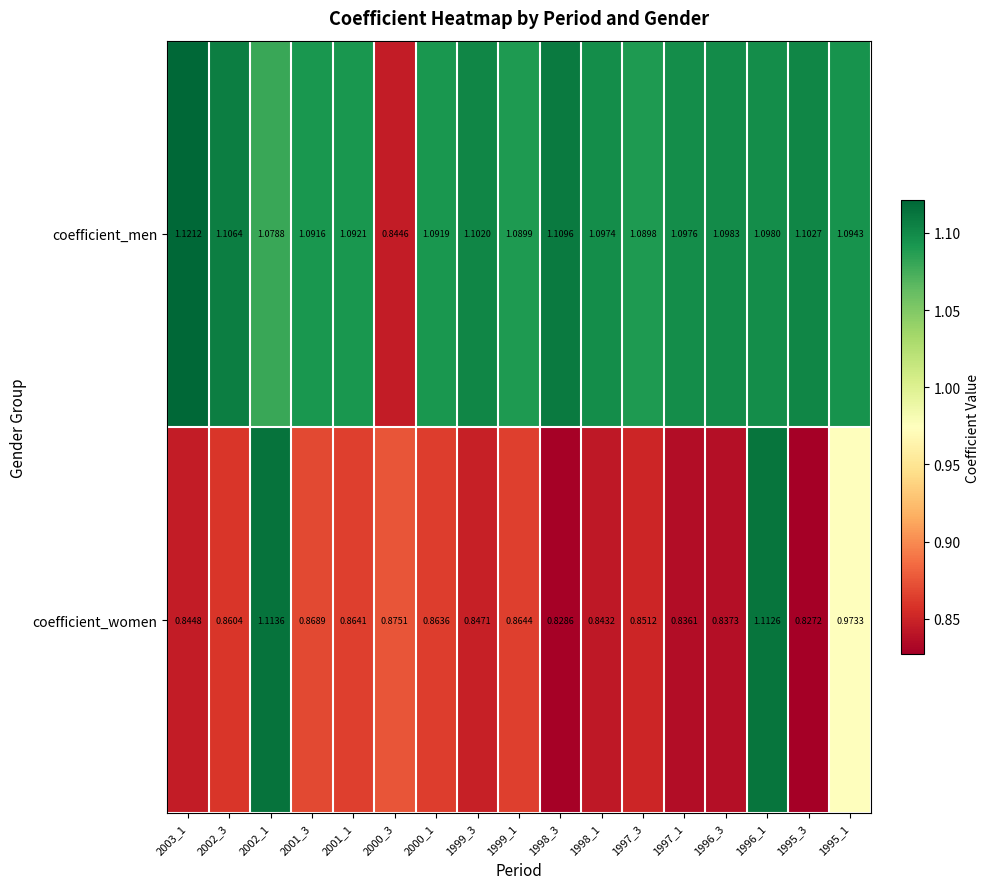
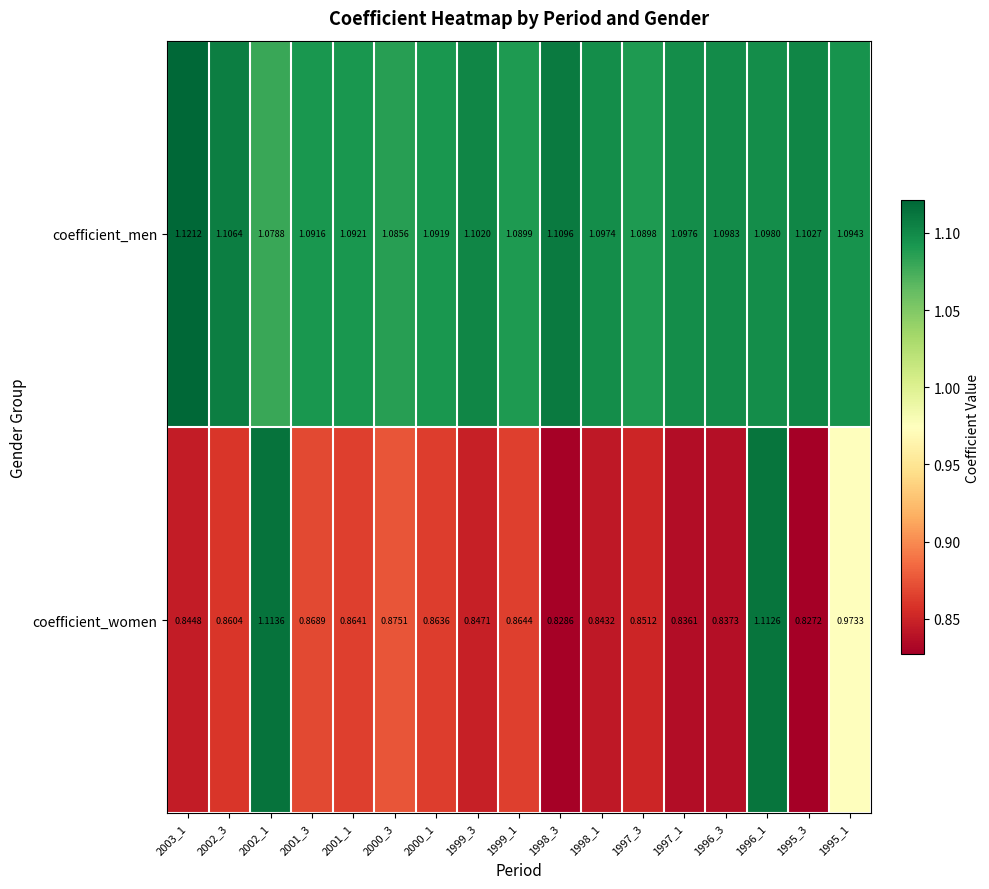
  {
    "coefficient_men": {
      "2003_1": 1.1212,
      "2002_3": 1.1064,
      "2002_1": 1.0788,
      "2001_3": 1.0916,
      "2001_1": 1.0921,
-     "2000_3": 0.8446,
+     "2000_3": 1.0856,
      "2000_1": 1.0919,
      "1999_3": 1.1020,
      "1999_1": 1.0899,
      "1998_3": 1.1096,
      "1998_1": 1.0974,
      "1997_3": 1.0898,
      "1997_1": 1.0976,
      "1996_3": 1.0983,
      "1996_1": 1.0980,
      "1995_3": 1.1027,
      "1995_1": 1.0943
    },
    "coefficient_women": {
      "2003_1": 0.8448,
      "2002_3": 0.8604,
      "2002_1": 1.1136,
      "2001_3": 0.8689,
      "2001_1": 0.8641,
      "2000_3": 0.8751,
      "2000_1": 0.8636,
      "1999_3": 0.8471,
      "1999_1": 0.8644,
      "1998_3": 0.8286,
      "1998_1": 0.8432,
      "1997_3": 0.8512,
      "1997_1": 0.8361,
      "1996_3": 0.8373,
      "1996_1": 1.1126,
      "1995_3": 0.8272,
      "1995_1": 0.9733
    }
  }
